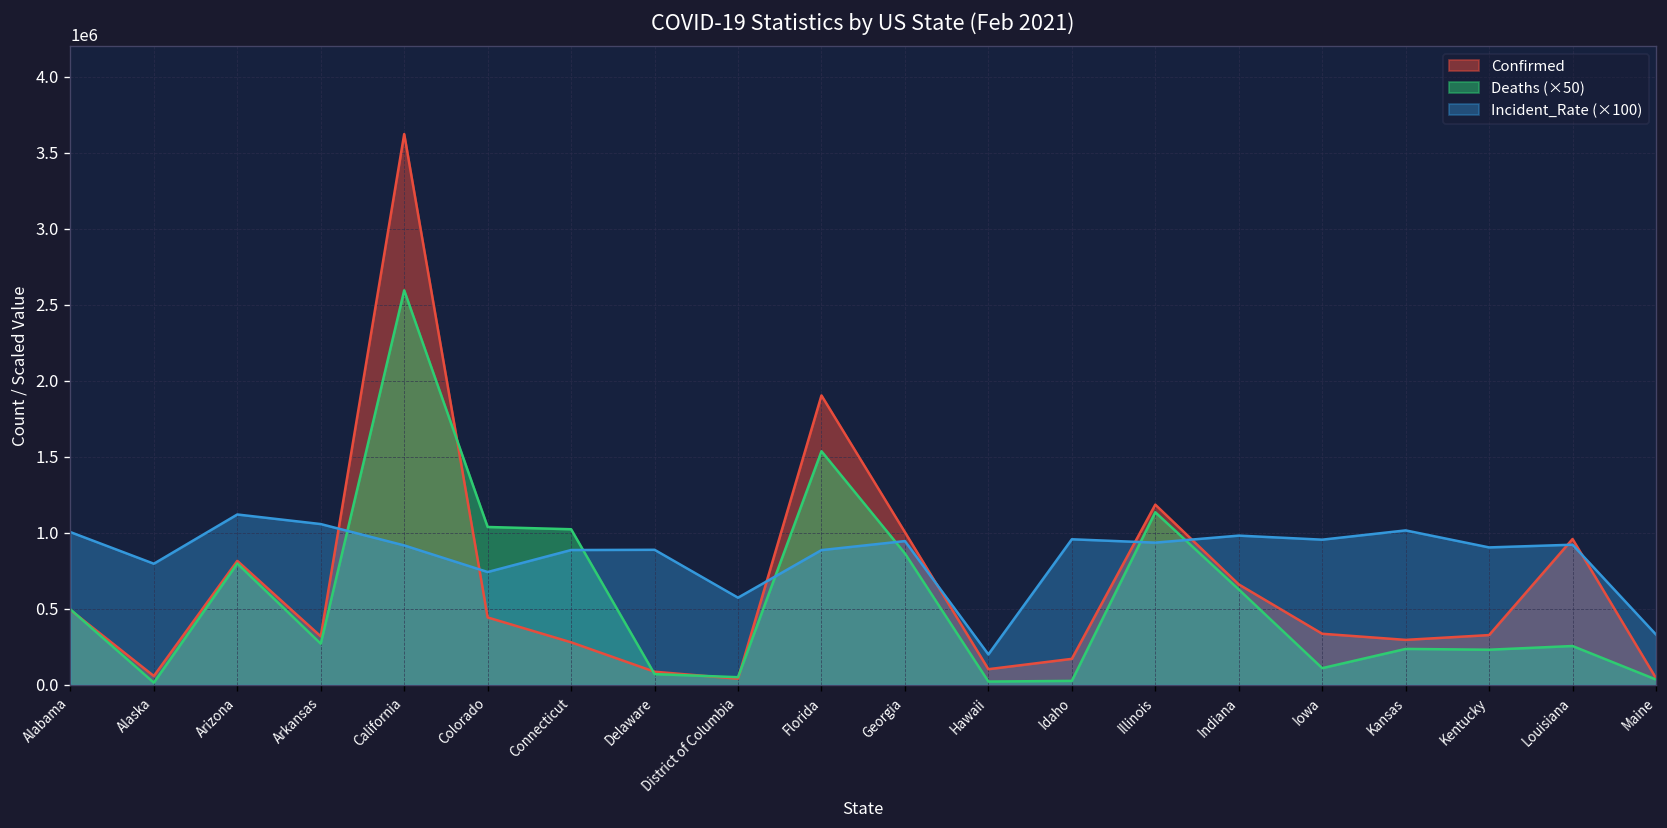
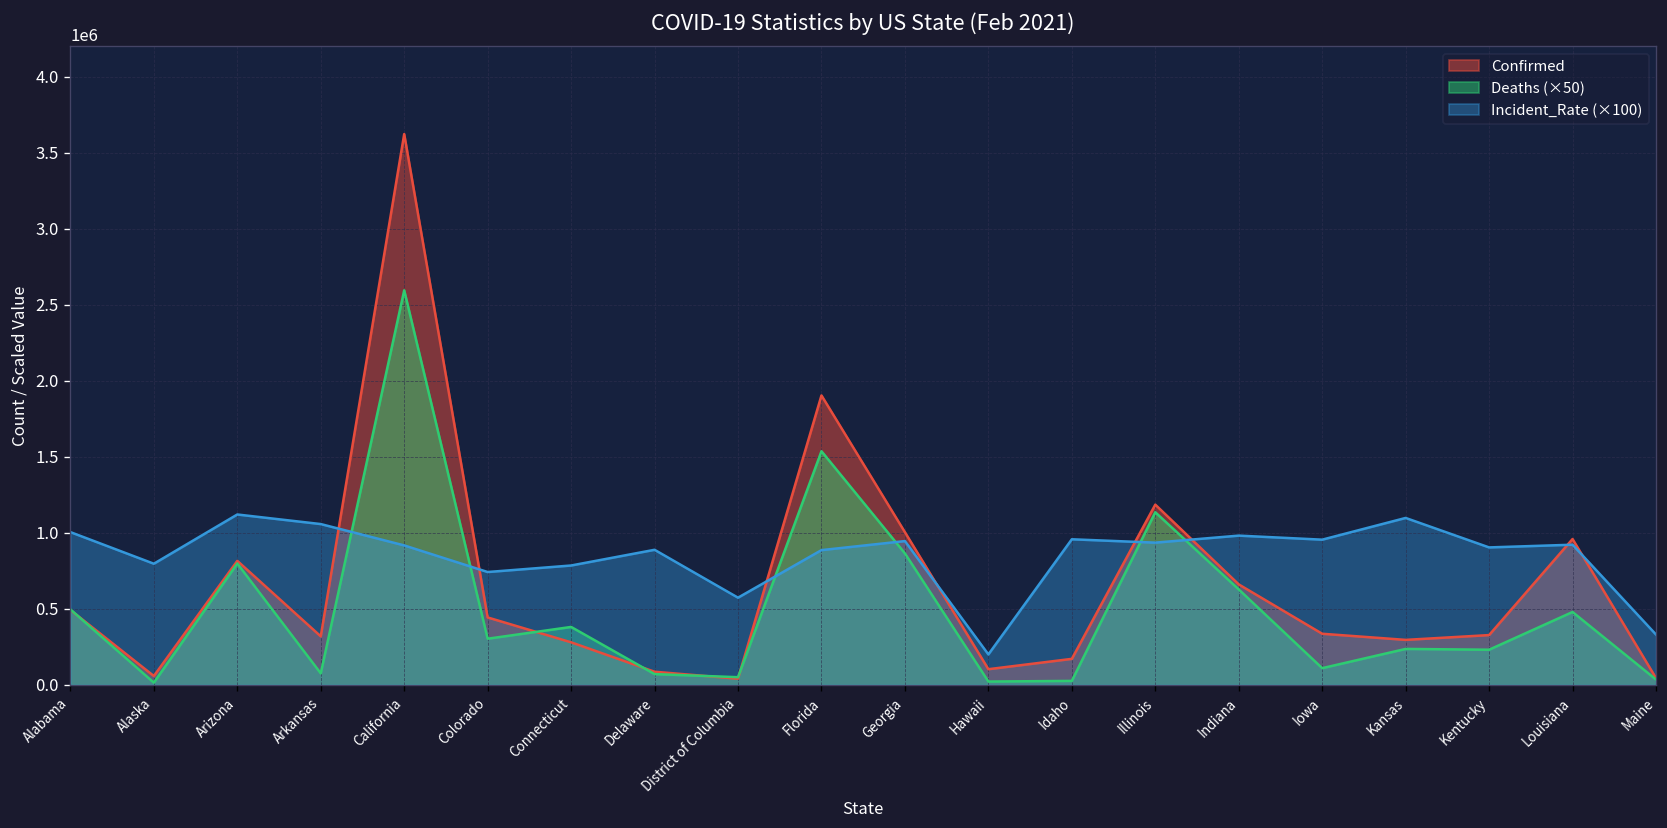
  {
    "Confirmed": {
      "Alaska": 60000,
      "Arkansas": 320000,
      "California": 3620000,
      "Colorado": 440000,
      "Connecticut": 280000,
      "Florida": 1900000,
      "Georgia": 1000000,
      "Hawaii": 100000,
      "Idaho": 170000,
      "Illinois": 1190000,
      "Indiana": 660000,
      "Iowa": 340000,
      "Kansas": 300000,
      "Kentucky": 330000,
      "Louisiana": 960000
    },
    "Deaths (×50)": {
      "Alaska": 10000,
-     "Arkansas": 270000,
+     "Arkansas": 80000,
      "California": 2600000,
-     "Colorado": 1040000,
-     "Connecticut": 1020000,
+     "Colorado": 300000,
+     "Connecticut": 380000,
      "Florida": 1540000,
      "Georgia": 860000,
      "Hawaii": 20000,
      "Idaho": 30000,
      "Illinois": 1140000,
      "Indiana": 630000,
      "Iowa": 110000,
      "Kansas": 240000,
      "Kentucky": 230000,
-     "Louisiana": 260000
+     "Louisiana": 480000
    },
    "Incident_Rate (×100)": {
      "Alabama": 1000000,
      "Alaska": 800000,
      "Arizona": 1120000,
      "Arkansas": 1060000,
      "California": 920000,
      "Colorado": 740000,
-     "Connecticut": 890000,
+     "Connecticut": 790000,
      "Delaware": 890000,
      "District of Columbia": 570000,
      "Florida": 890000,
      "Georgia": 950000,
      "Hawaii": 200000,
      "Idaho": 960000,
      "Illinois": 940000,
      "Indiana": 980000,
      "Iowa": 960000,
-     "Kansas": 1020000,
+     "Kansas": 1100000,
      "Kentucky": 900000,
      "Louisiana": 920000,
      "Maine": 330000
    }
  }
